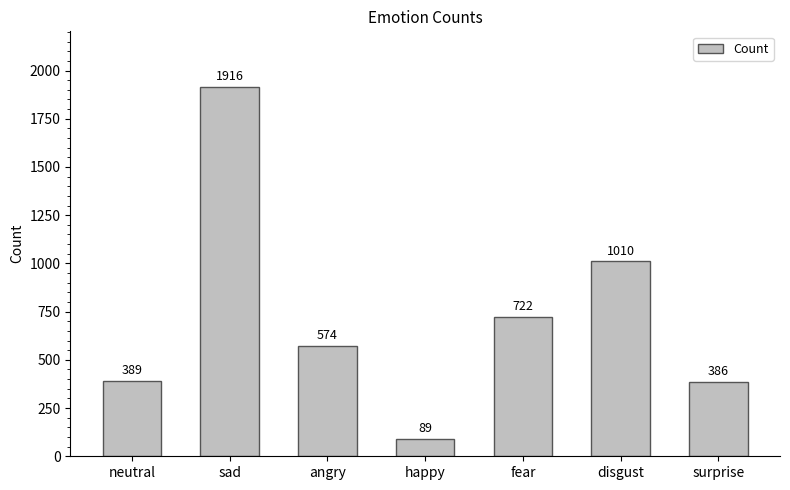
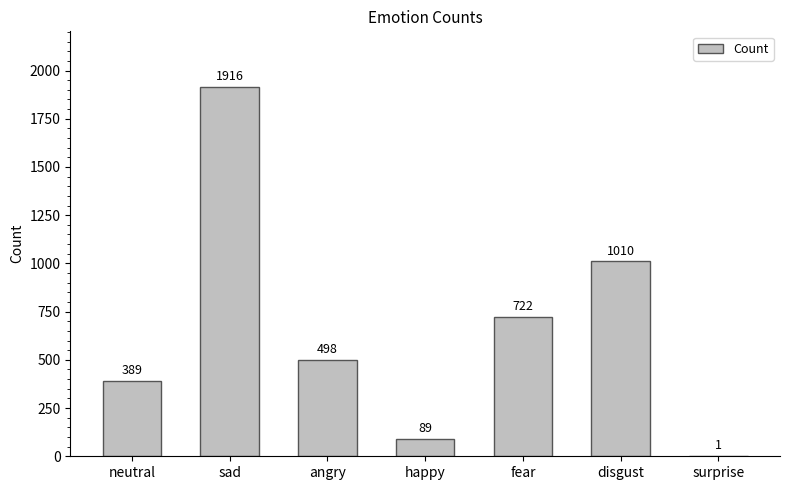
  {
    "neutral": 389,
    "sad": 1916,
-   "angry": 574,
+   "angry": 498,
    "happy": 89,
    "fear": 722,
    "disgust": 1010,
-   "surprise": 386
+   "surprise": 1
  }
